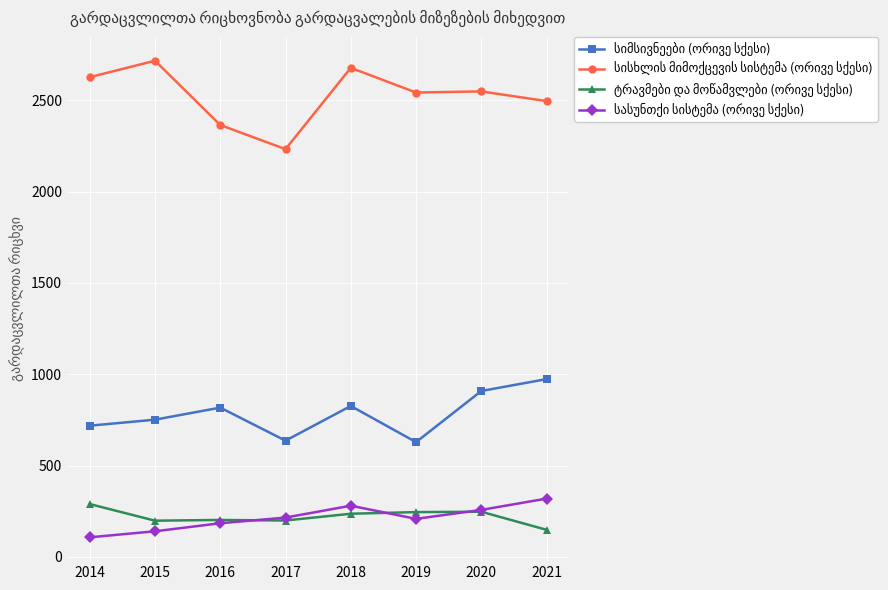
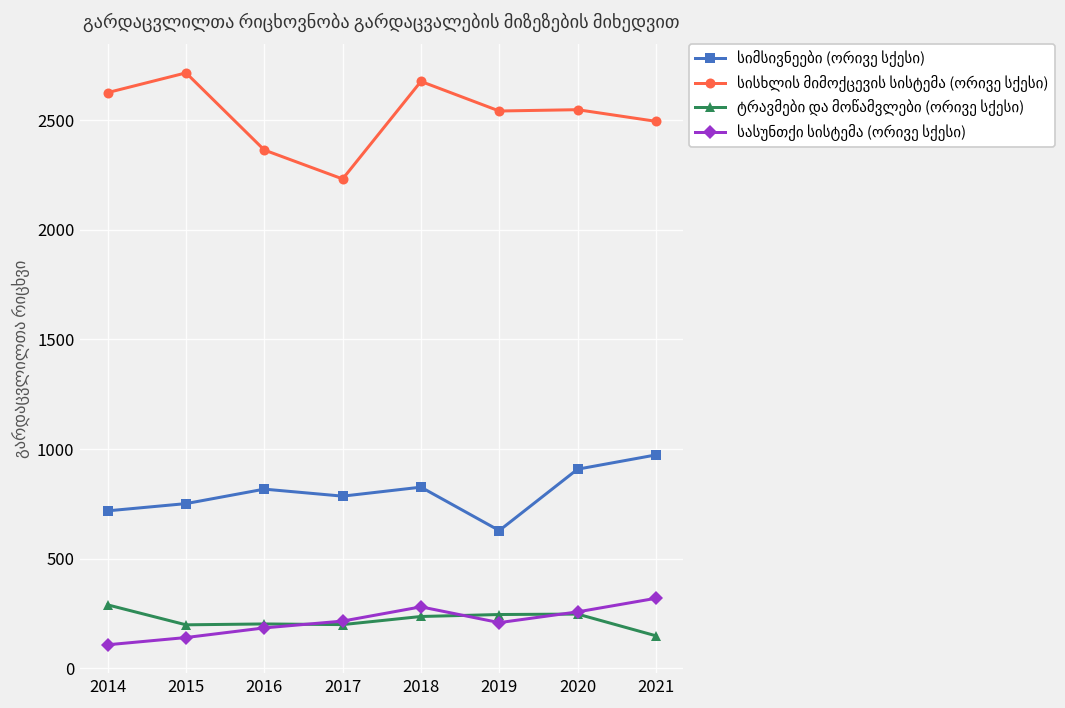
  {
    "სიმსივნეები (ორივე სქესი)": {
      "2014": 720,
      "2015": 750,
      "2016": 820,
-     "2017": 640,
+     "2017": 790,
      "2018": 830,
      "2019": 630,
      "2020": 910,
      "2021": 970
    },
    "სისხლის მიმოქცევის სისტემა (ორივე სქესი)": {
      "2014": 2630,
      "2015": 2720,
      "2016": 2360,
      "2017": 2230,
      "2018": 2680,
      "2019": 2540,
      "2020": 2550,
      "2021": 2500
    },
    "ტრავმები და მოწამვლები (ორივე სქესი)": {
      "2014": 290,
      "2015": 200,
      "2016": 200,
      "2017": 200,
      "2018": 240,
      "2019": 250,
      "2021": 150
    },
    "სასუნთქი სისტემა (ორივე სქესი)": {
      "2014": 110,
      "2015": 140,
      "2016": 180,
      "2017": 220,
      "2018": 280,
      "2019": 210,
      "2021": 320
    }
  }
